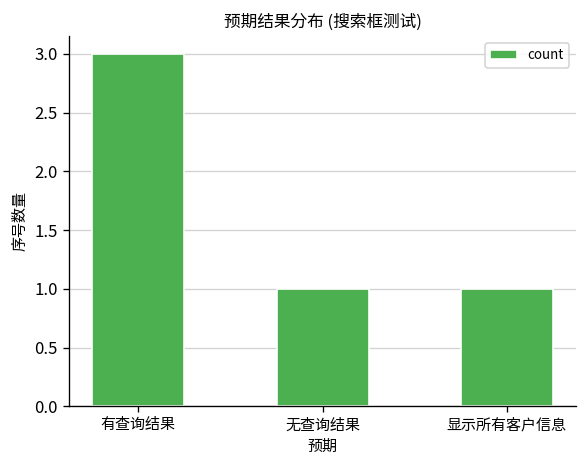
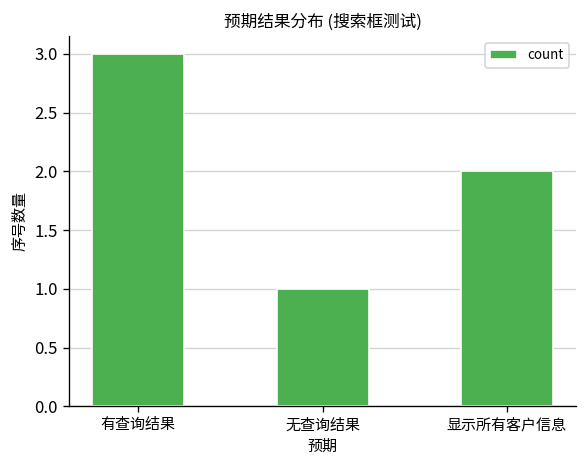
  {
    "有查询结果": 3,
    "无查询结果": 1,
-   "显示所有客户信息": 1
+   "显示所有客户信息": 2
  }
